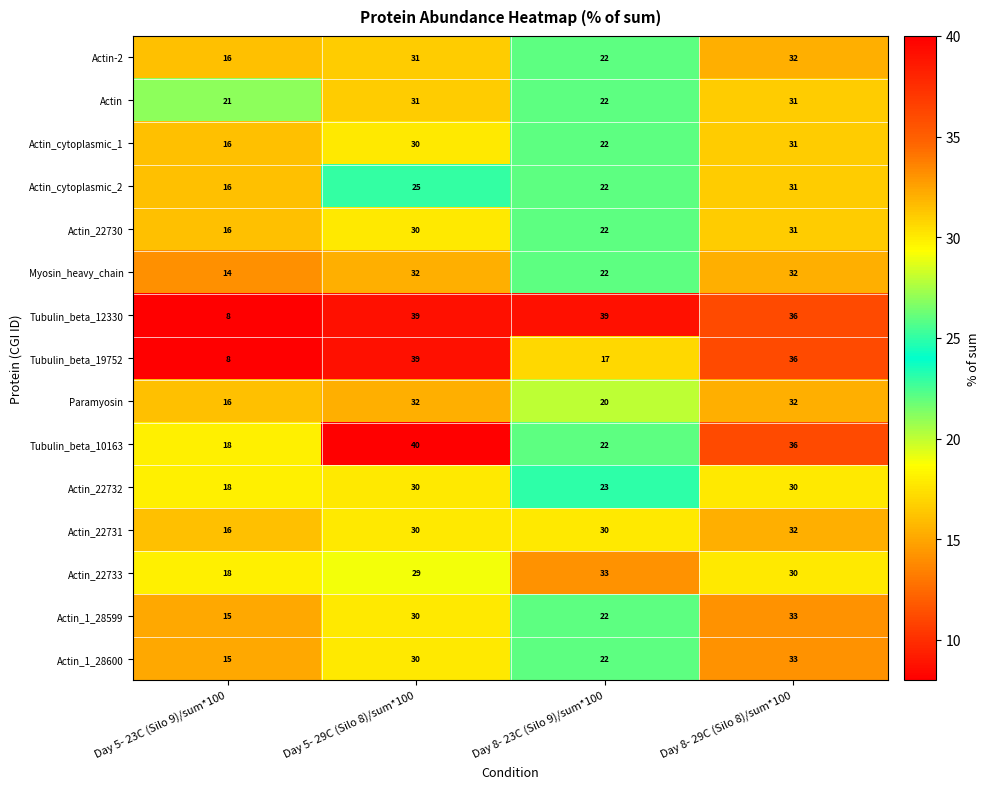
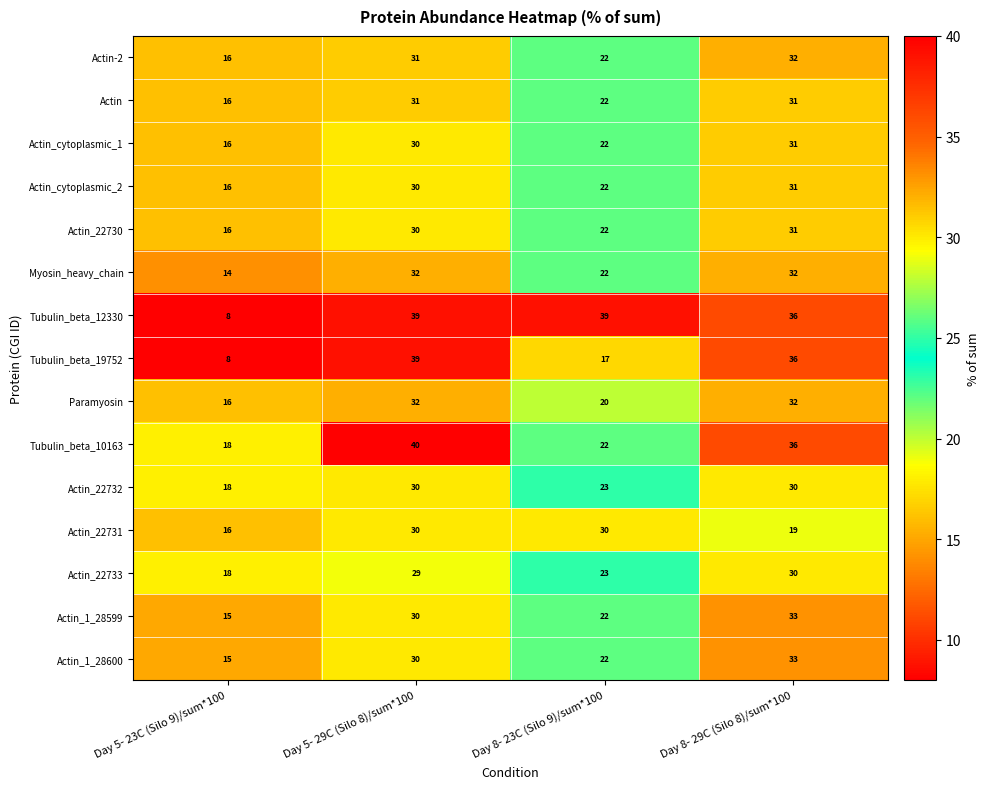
  {
    "Actin-2": {
      "Day 5- 23C (Silo 9)/sum*100": 16,
      "Day 5- 29C (Silo 8)/sum*100": 31,
      "Day 8- 23C (Silo 9)/sum*100": 22,
      "Day 8- 29C (Silo 8)/sum*100": 32
    },
    "Actin": {
-     "Day 5- 23C (Silo 9)/sum*100": 21,
+     "Day 5- 23C (Silo 9)/sum*100": 16,
      "Day 5- 29C (Silo 8)/sum*100": 31,
      "Day 8- 23C (Silo 9)/sum*100": 22,
      "Day 8- 29C (Silo 8)/sum*100": 31
    },
    "Actin_cytoplasmic_1": {
      "Day 5- 23C (Silo 9)/sum*100": 16,
      "Day 5- 29C (Silo 8)/sum*100": 30,
      "Day 8- 23C (Silo 9)/sum*100": 22,
      "Day 8- 29C (Silo 8)/sum*100": 31
    },
    "Actin_cytoplasmic_2": {
      "Day 5- 23C (Silo 9)/sum*100": 16,
-     "Day 5- 29C (Silo 8)/sum*100": 25,
+     "Day 5- 29C (Silo 8)/sum*100": 30,
      "Day 8- 23C (Silo 9)/sum*100": 22,
      "Day 8- 29C (Silo 8)/sum*100": 31
    },
    "Actin_22730": {
      "Day 5- 23C (Silo 9)/sum*100": 16,
      "Day 5- 29C (Silo 8)/sum*100": 30,
      "Day 8- 23C (Silo 9)/sum*100": 22,
      "Day 8- 29C (Silo 8)/sum*100": 31
    },
    "Myosin_heavy_chain": {
      "Day 5- 23C (Silo 9)/sum*100": 14,
      "Day 5- 29C (Silo 8)/sum*100": 32,
      "Day 8- 23C (Silo 9)/sum*100": 22,
      "Day 8- 29C (Silo 8)/sum*100": 32
    },
    "Tubulin_beta_12330": {
      "Day 5- 23C (Silo 9)/sum*100": 8,
      "Day 5- 29C (Silo 8)/sum*100": 39,
      "Day 8- 23C (Silo 9)/sum*100": 39,
      "Day 8- 29C (Silo 8)/sum*100": 36
    },
    "Tubulin_beta_19752": {
      "Day 5- 23C (Silo 9)/sum*100": 8,
      "Day 5- 29C (Silo 8)/sum*100": 39,
      "Day 8- 23C (Silo 9)/sum*100": 17,
      "Day 8- 29C (Silo 8)/sum*100": 36
    },
    "Paramyosin": {
      "Day 5- 23C (Silo 9)/sum*100": 16,
      "Day 5- 29C (Silo 8)/sum*100": 32,
      "Day 8- 23C (Silo 9)/sum*100": 20,
      "Day 8- 29C (Silo 8)/sum*100": 32
    },
    "Tubulin_beta_10163": {
      "Day 5- 23C (Silo 9)/sum*100": 18,
      "Day 5- 29C (Silo 8)/sum*100": 40,
      "Day 8- 23C (Silo 9)/sum*100": 22,
      "Day 8- 29C (Silo 8)/sum*100": 36
    },
    "Actin_22732": {
      "Day 5- 23C (Silo 9)/sum*100": 18,
      "Day 5- 29C (Silo 8)/sum*100": 30,
      "Day 8- 23C (Silo 9)/sum*100": 23,
      "Day 8- 29C (Silo 8)/sum*100": 30
    },
    "Actin_22731": {
      "Day 5- 23C (Silo 9)/sum*100": 16,
      "Day 5- 29C (Silo 8)/sum*100": 30,
      "Day 8- 23C (Silo 9)/sum*100": 30,
-     "Day 8- 29C (Silo 8)/sum*100": 32
+     "Day 8- 29C (Silo 8)/sum*100": 19
    },
    "Actin_22733": {
      "Day 5- 23C (Silo 9)/sum*100": 18,
      "Day 5- 29C (Silo 8)/sum*100": 29,
-     "Day 8- 23C (Silo 9)/sum*100": 33,
+     "Day 8- 23C (Silo 9)/sum*100": 23,
      "Day 8- 29C (Silo 8)/sum*100": 30
    },
    "Actin_1_28599": {
      "Day 5- 23C (Silo 9)/sum*100": 15,
      "Day 5- 29C (Silo 8)/sum*100": 30,
      "Day 8- 23C (Silo 9)/sum*100": 22,
      "Day 8- 29C (Silo 8)/sum*100": 33
    },
    "Actin_1_28600": {
      "Day 5- 23C (Silo 9)/sum*100": 15,
      "Day 5- 29C (Silo 8)/sum*100": 30,
      "Day 8- 23C (Silo 9)/sum*100": 22,
      "Day 8- 29C (Silo 8)/sum*100": 33
    }
  }
